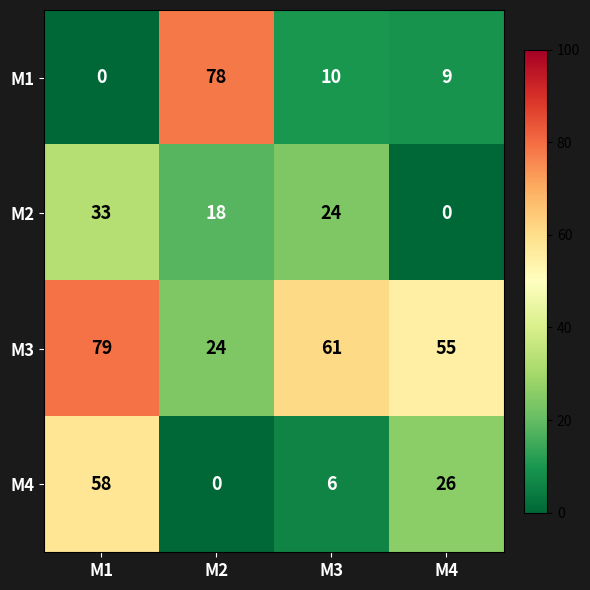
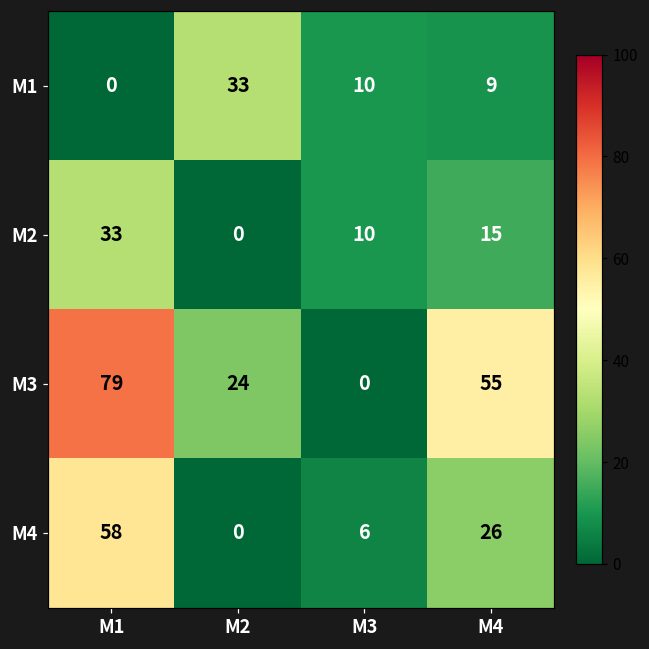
  {
    "M1": {
      "M1": 0,
-     "M2": 78,
+     "M2": 33,
      "M3": 10,
      "M4": 9
    },
    "M2": {
      "M1": 33,
-     "M2": 18,
-     "M3": 24,
-     "M4": 0
+     "M2": 0,
+     "M3": 10,
+     "M4": 15
    },
    "M3": {
      "M1": 79,
      "M2": 24,
-     "M3": 61,
+     "M3": 0,
      "M4": 55
    },
    "M4": {
      "M1": 58,
      "M2": 0,
      "M3": 6,
      "M4": 26
    }
  }
